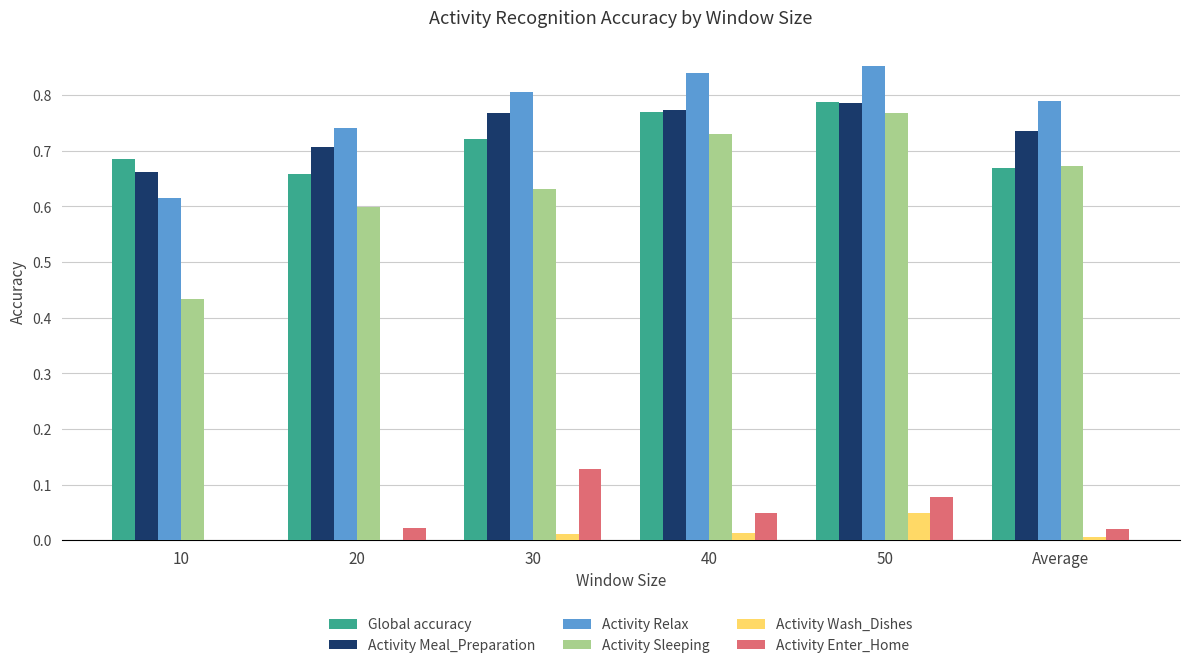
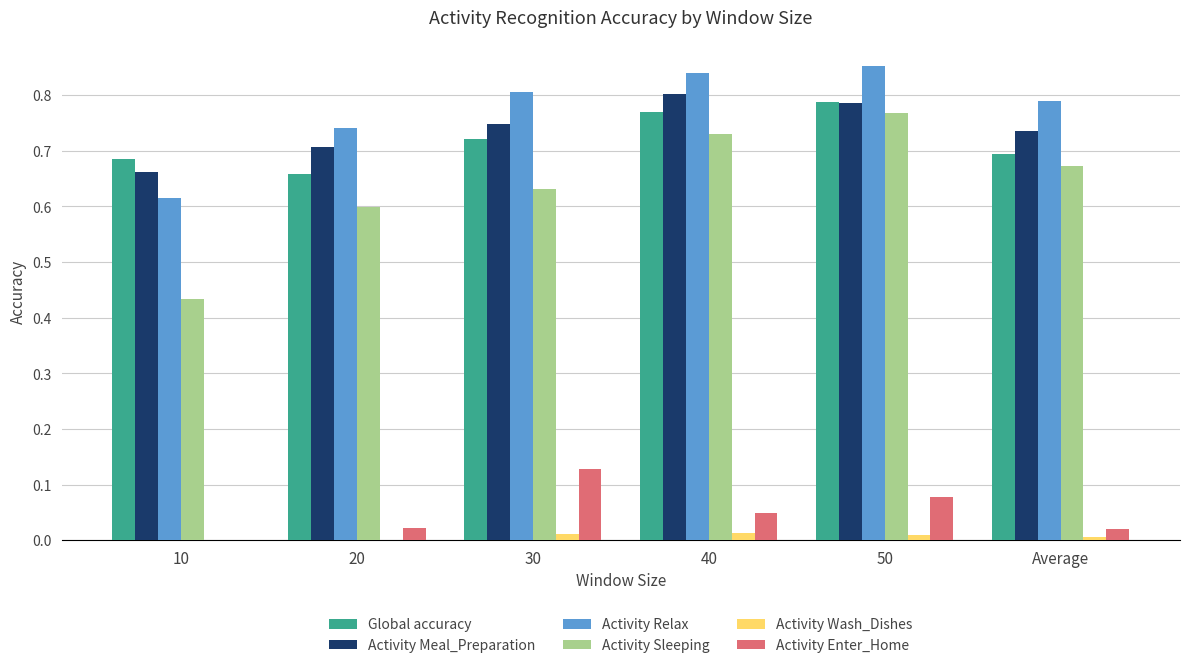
  {
    "Global accuracy": {
      "10": 0.69,
      "20": 0.66,
      "30": 0.72,
      "40": 0.77,
      "50": 0.79,
-     "Average": 0.67
+     "Average": 0.69
    },
    "Activity Meal_Preparation": {
      "10": 0.66,
      "20": 0.71,
-     "30": 0.77,
-     "40": 0.77,
+     "30": 0.75,
+     "40": 0.80,
      "50": 0.79,
      "Average": 0.74
    },
    "Activity Relax": {
      "10": 0.62,
      "20": 0.74,
      "30": 0.81,
      "40": 0.84,
      "50": 0.85,
      "Average": 0.79
    },
    "Activity Sleeping": {
      "10": 0.43,
      "20": 0.60,
      "30": 0.63,
      "40": 0.73,
      "50": 0.77,
      "Average": 0.67
    },
    "Activity Wash_Dishes": {
      "10": 0.00,
      "30": 0.01,
      "40": 0.01,
-     "50": 0.05,
+     "50": 0.01,
      "Average": 0.01
    },
    "Activity Enter_Home": {
      "10": 0.00,
      "20": 0.02,
      "30": 0.13,
      "40": 0.05,
      "50": 0.08,
      "Average": 0.02
    }
  }
